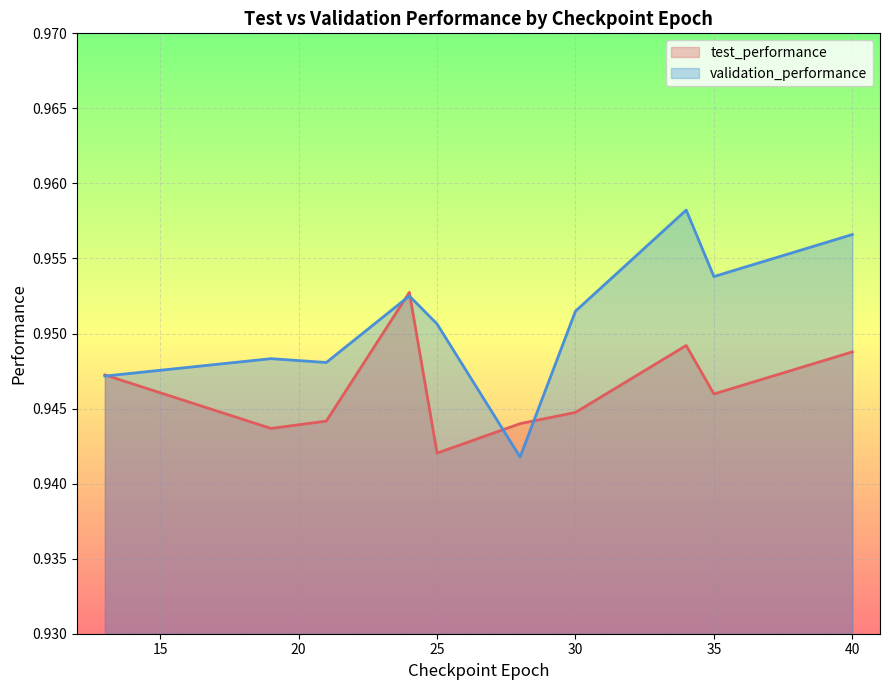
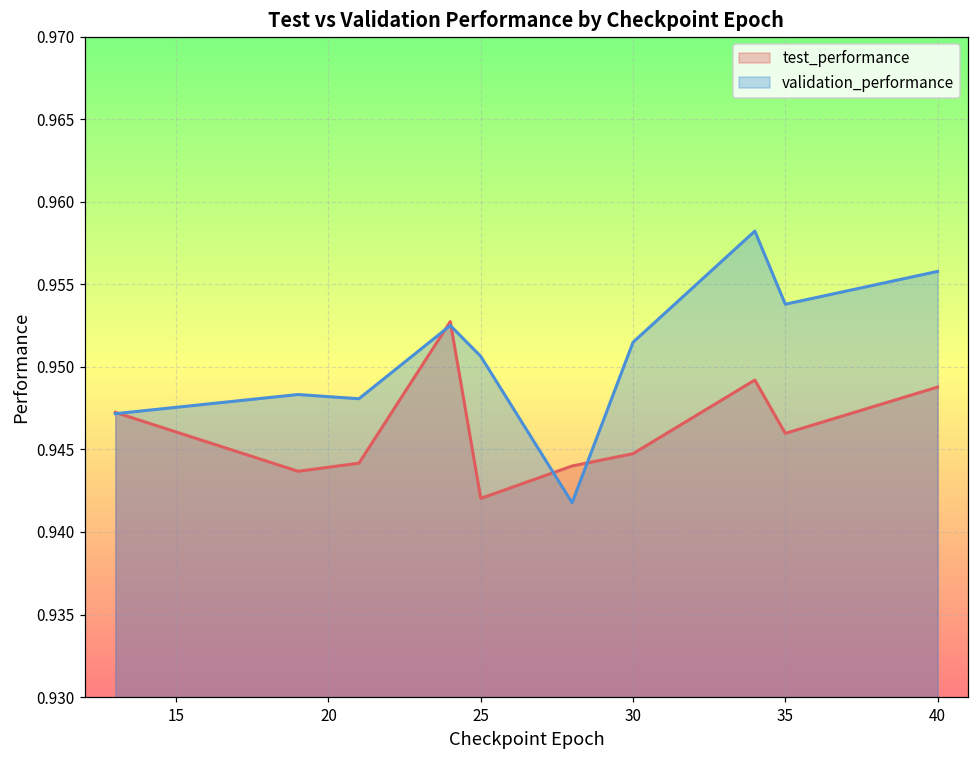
  {
    "test_performance": {
      "25": 0.9420,
      "30": 0.9447,
      "35": 0.9460,
      "40": 0.9488
    },
    "validation_performance": {
      "25": 0.9506,
      "30": 0.9515,
      "35": 0.9538,
-     "40": 0.9566
+     "40": 0.9558
    }
  }
